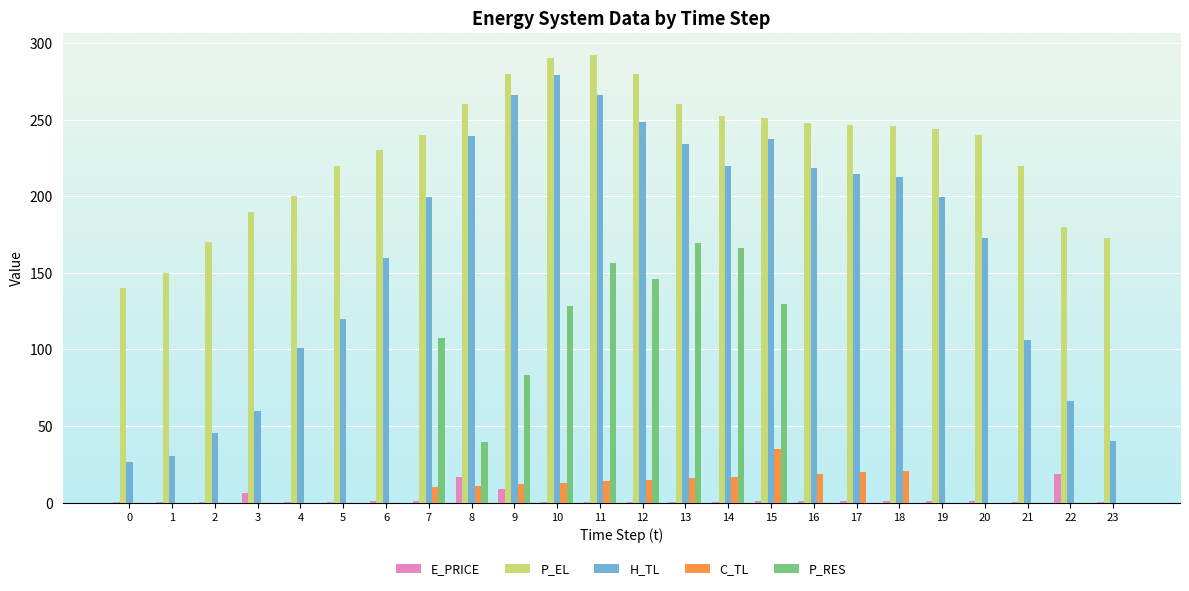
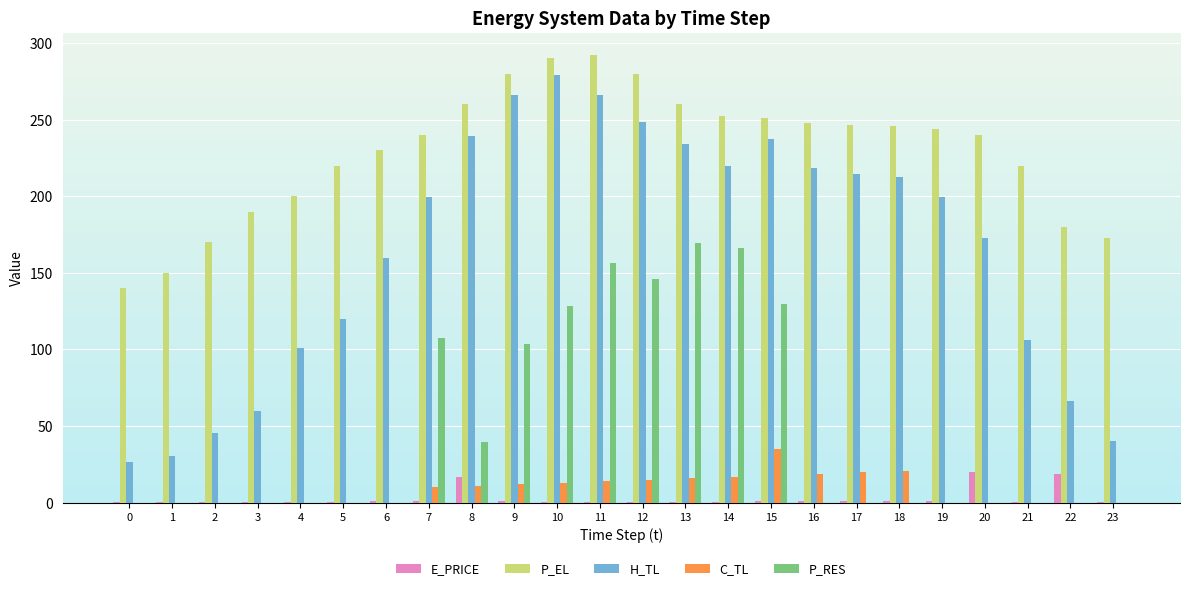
  {
    "E_PRICE": {
-     "3": 6,
+     "3": 0,
      "8": 16,
-     "9": 9,
-     "20": 1,
+     "9": 1,
+     "20": 20,
      "22": 18
    },
    "P_EL": {
      "0": 140,
      "1": 150,
      "2": 170,
      "3": 190,
      "4": 200,
      "5": 220,
      "6": 230,
      "7": 240,
      "8": 260,
      "9": 280,
      "10": 290,
      "11": 292,
      "12": 280,
      "13": 260,
      "14": 252,
      "15": 251,
      "16": 248,
      "17": 246,
      "18": 246,
      "19": 244,
      "20": 240,
      "21": 220,
      "22": 180,
      "23": 173
    },
    "H_TL": {
      "0": 27,
      "1": 31,
      "2": 45,
      "3": 60,
      "4": 101,
      "5": 120,
      "6": 160,
      "7": 200,
      "8": 239,
      "9": 266,
      "10": 279,
      "11": 266,
      "12": 249,
      "13": 234,
      "14": 220,
      "15": 237,
      "16": 218,
      "17": 214,
      "18": 213,
      "19": 200,
      "20": 173,
      "21": 106,
      "22": 67,
      "23": 40
    },
    "C_TL": {
      "0": 0,
      "1": 0,
      "2": 0,
      "3": 0,
      "4": 0,
      "5": 0,
      "6": 0,
      "7": 10,
      "8": 11,
      "9": 12,
      "10": 13,
      "11": 14,
      "12": 15,
      "13": 16,
      "14": 17,
      "15": 35,
      "16": 19,
      "17": 20,
      "18": 21,
      "19": 0,
      "20": 0,
      "21": 0,
      "22": 0,
      "23": 0
    },
    "P_RES": {
      "0": 0,
      "1": 0,
      "2": 0,
      "3": 0,
      "4": 0,
      "5": 0,
      "6": 0,
      "7": 107,
      "8": 40,
-     "9": 83,
+     "9": 103,
      "10": 128,
      "11": 157,
      "12": 146,
      "13": 170,
      "14": 166,
      "15": 130,
      "16": 0,
      "17": 0,
      "18": 0,
      "19": 0,
      "20": 0,
      "21": 0,
      "22": 0,
      "23": 0
    }
  }
